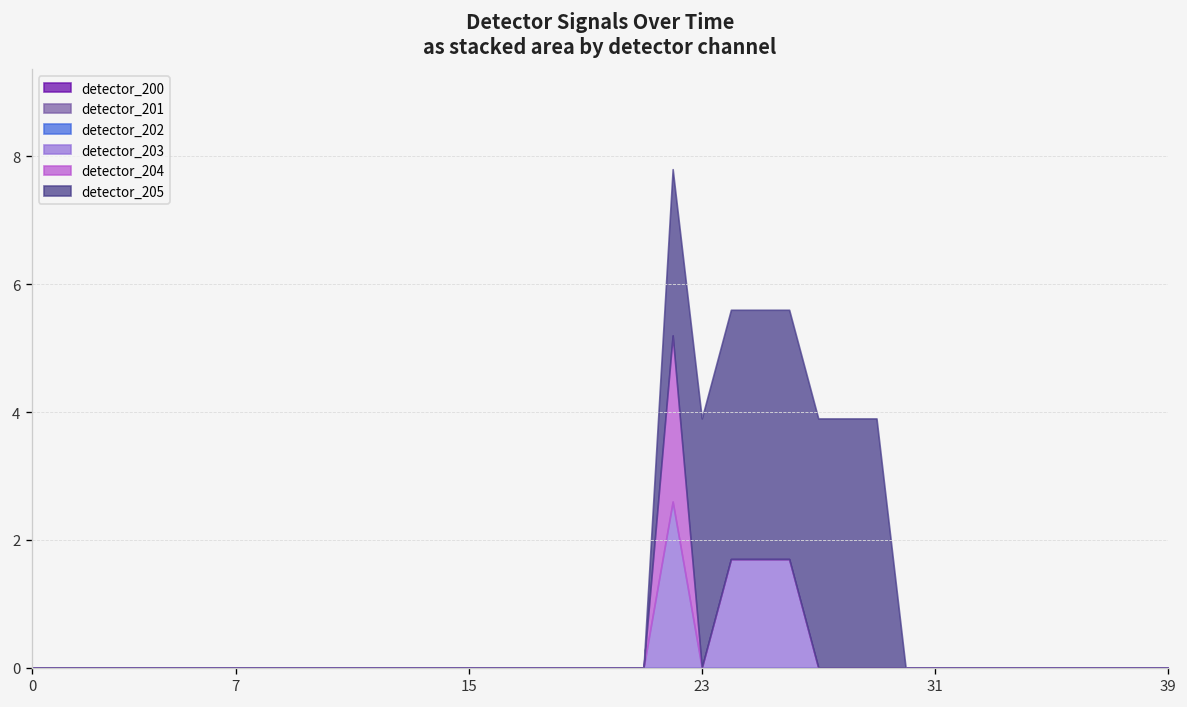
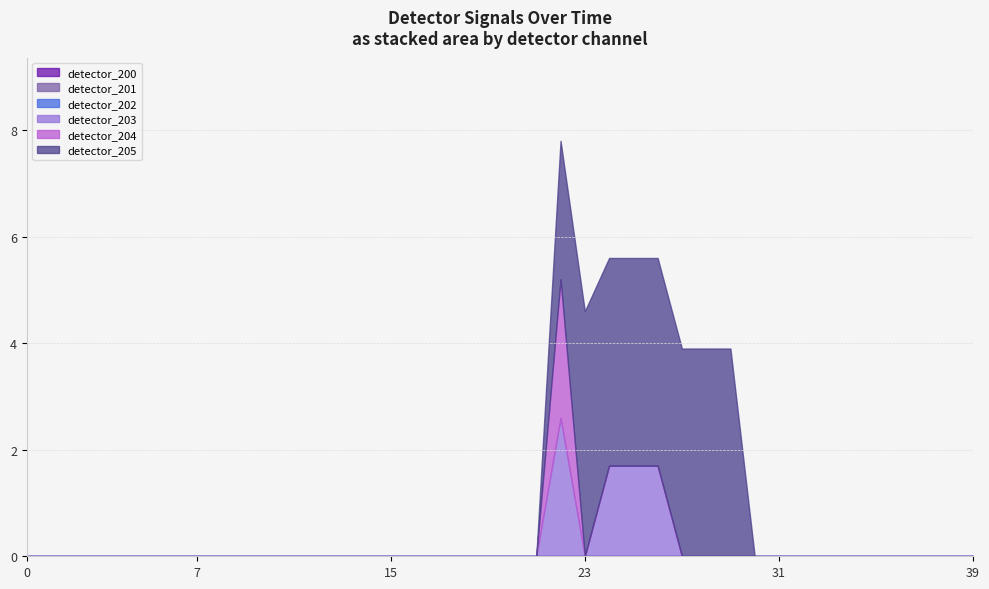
  {
    "detector_205": {
-     "23": 3.9
+     "23": 4.6
    }
  }
